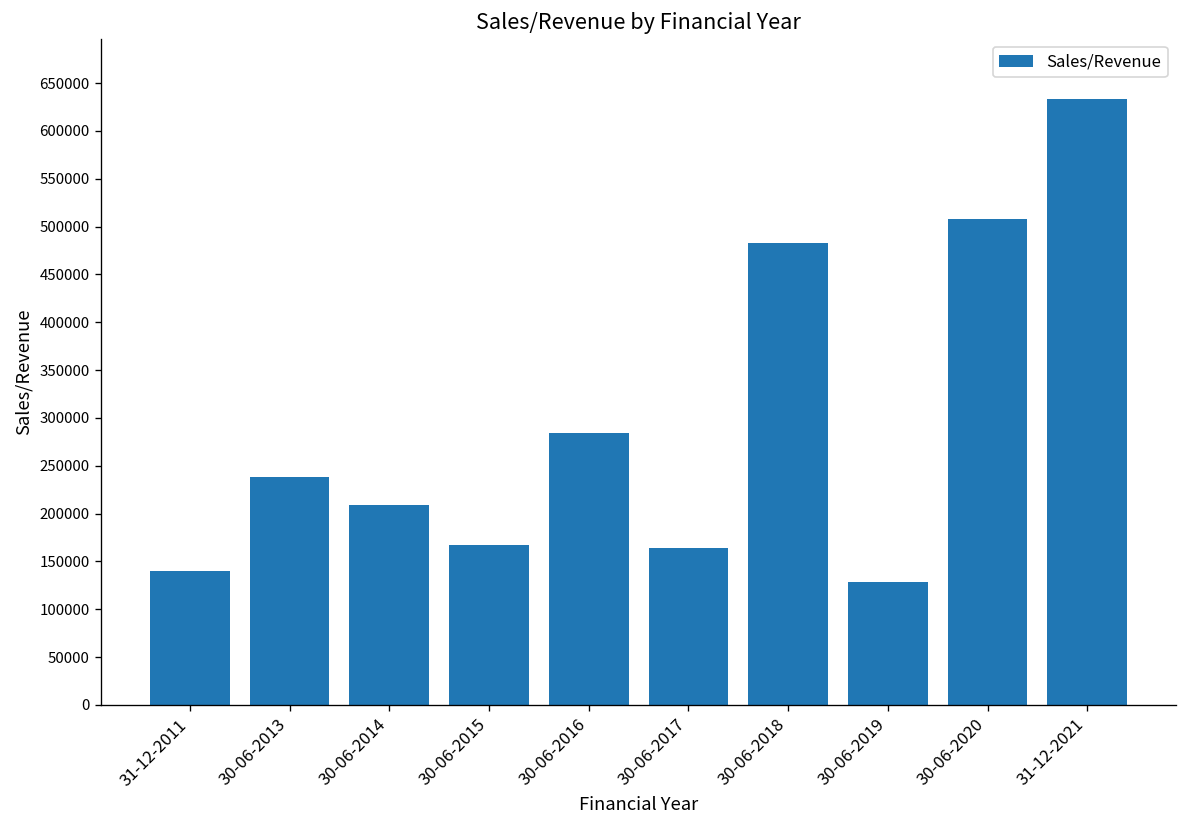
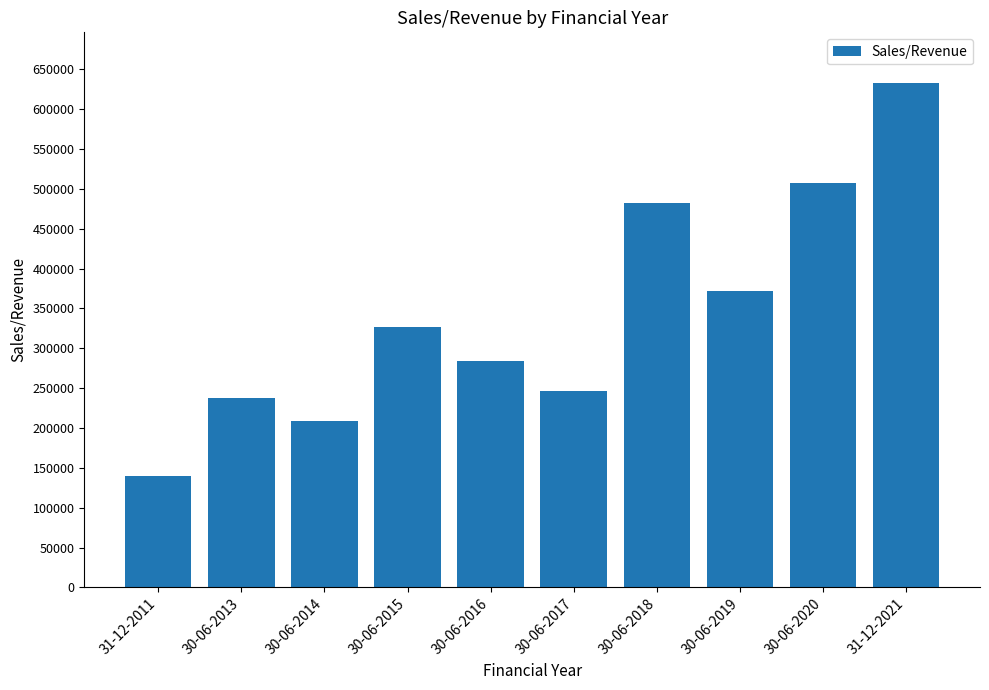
  {
    "31-12-2011": 140000,
    "30-06-2013": 240000,
    "30-06-2014": 210000,
-   "30-06-2015": 170000,
+   "30-06-2015": 330000,
    "30-06-2016": 280000,
-   "30-06-2017": 160000,
+   "30-06-2017": 250000,
    "30-06-2018": 480000,
-   "30-06-2019": 130000,
+   "30-06-2019": 370000,
    "30-06-2020": 510000,
    "31-12-2021": 630000
  }
